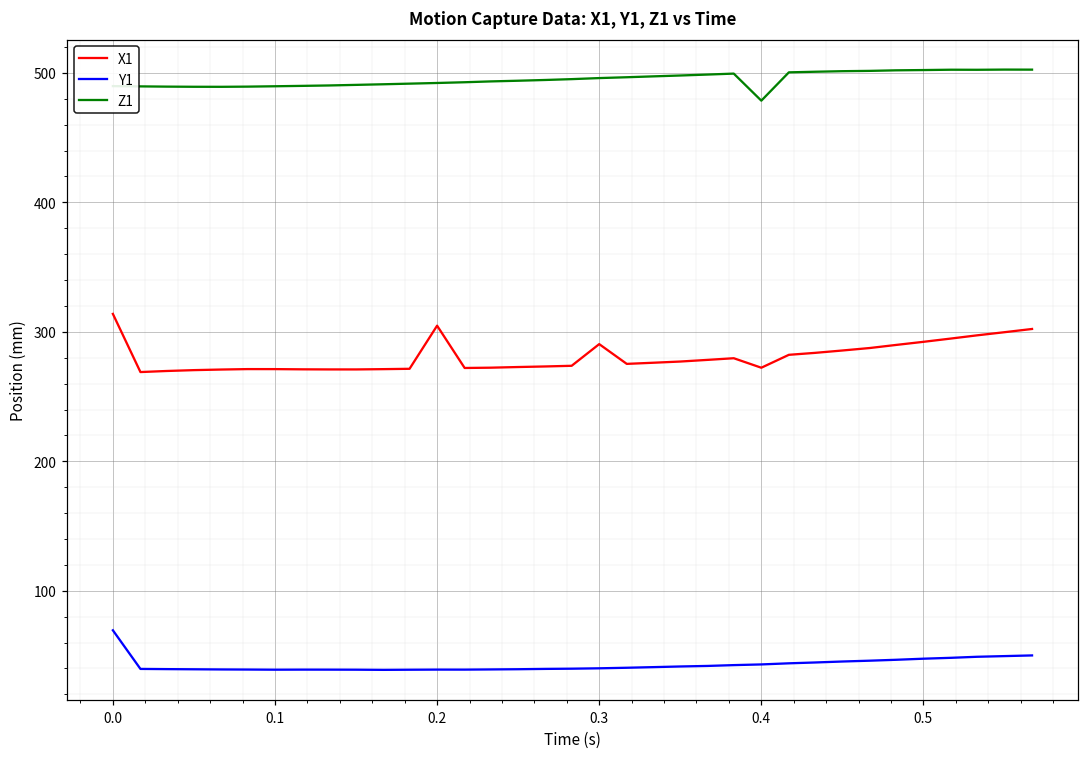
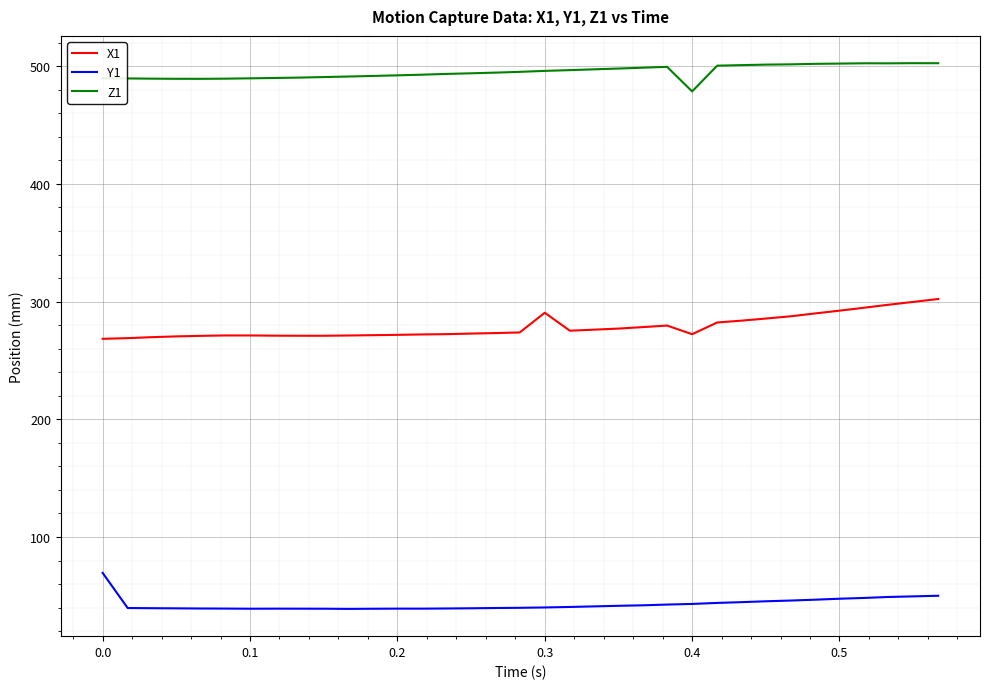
  {
    "X1": {
-     "0.0": 314,
+     "0.0": 268,
      "0.1": 271,
-     "0.2": 305,
+     "0.2": 272,
      "0.3": 291,
      "0.4": 272,
      "0.5": 292
    },
    "Y1": {
      "0.0": 69,
      "0.1": 39,
      "0.2": 39,
      "0.3": 40,
      "0.4": 43,
      "0.5": 48
    },
    "Z1": {
      "0.1": 490,
      "0.2": 492,
      "0.3": 496,
      "0.4": 479,
      "0.5": 502
    }
  }
